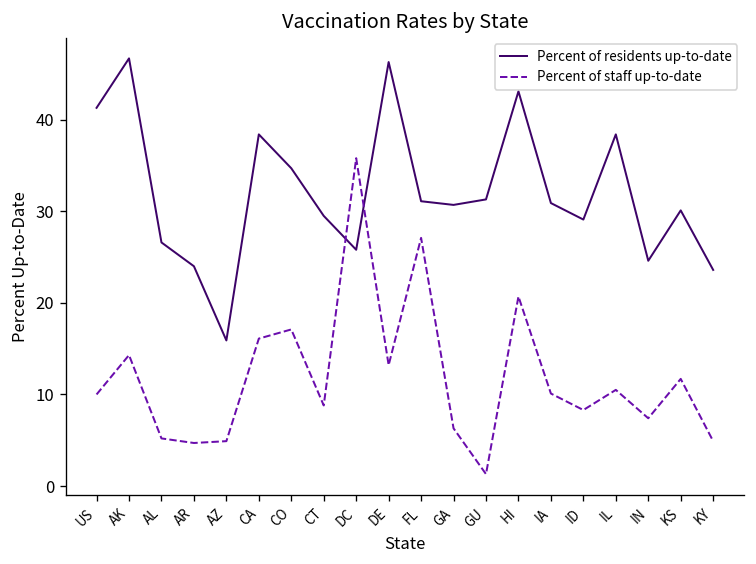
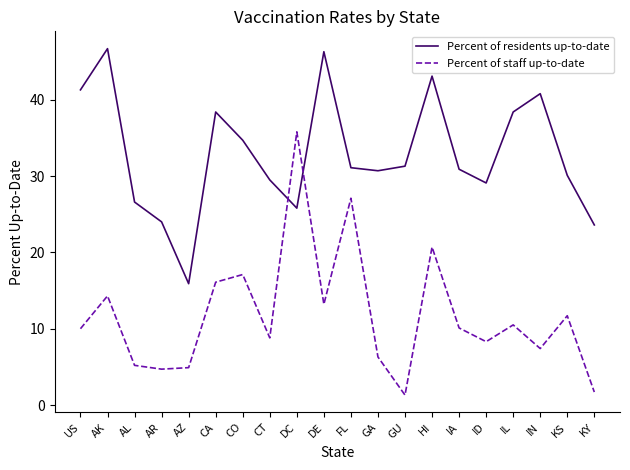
  {
    "Percent of residents up-to-date": {
      "US": 41,
      "AK": 47,
      "AL": 27,
      "AR": 24,
      "AZ": 16,
      "CA": 38,
      "CO": 35,
      "CT": 30,
      "DC": 26,
      "DE": 46,
      "FL": 31,
      "GA": 31,
      "GU": 31,
      "HI": 43,
      "IA": 31,
      "ID": 29,
      "IL": 38,
-     "IN": 25,
+     "IN": 41,
      "KS": 30,
      "KY": 24
    },
    "Percent of staff up-to-date": {
      "US": 10,
      "AK": 14,
      "AL": 5,
      "AR": 5,
      "AZ": 5,
      "CA": 16,
      "CO": 17,
      "CT": 9,
      "DC": 36,
      "DE": 13,
      "FL": 27,
      "GA": 6,
      "GU": 1,
      "HI": 21,
      "IA": 10,
      "ID": 8,
      "IL": 11,
      "IN": 7,
      "KS": 12,
-     "KY": 5
+     "KY": 2
    }
  }
